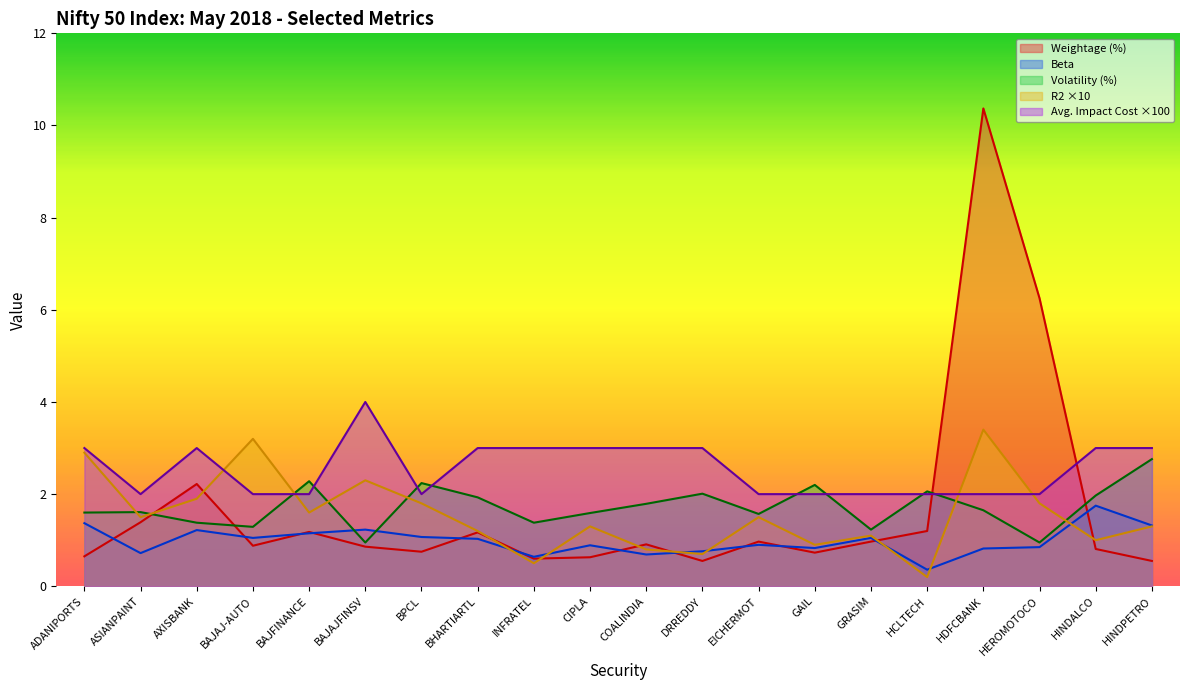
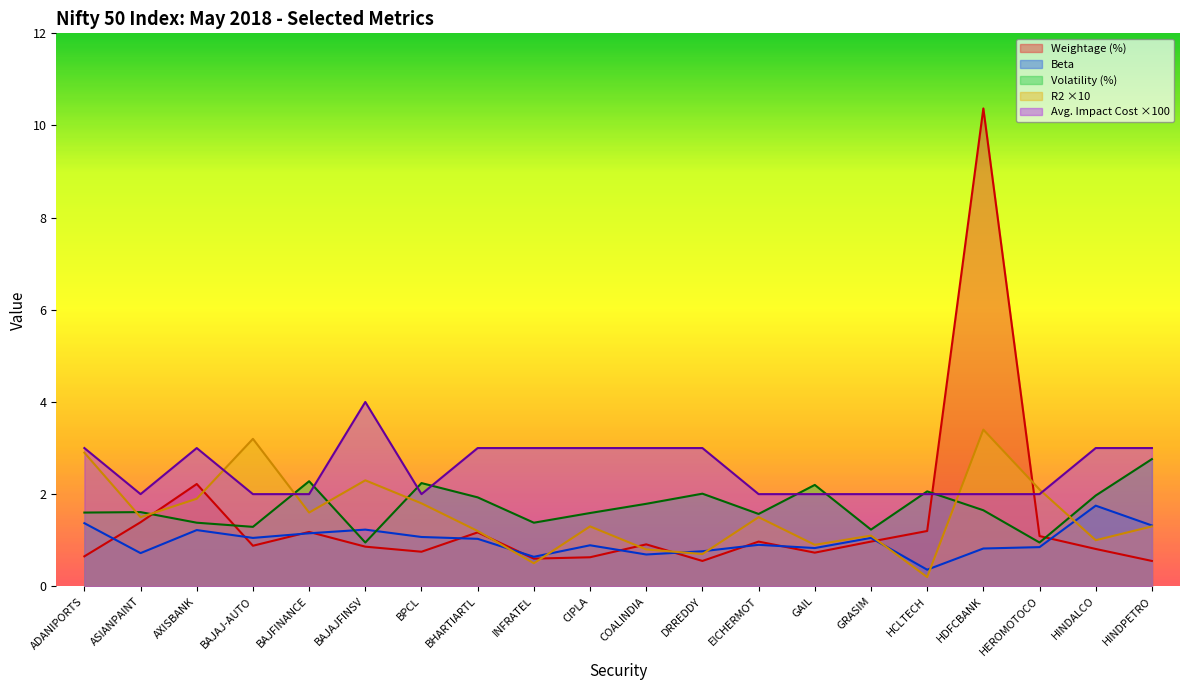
  {
    "Weightage (%)": {
      "ADANIPORTS": 0.7,
      "ASIANPAINT": 1.4,
      "AXISBANK": 2.2,
      "BAJAJ-AUTO": 0.9,
      "BAJAJFINSV": 0.9,
      "BPCL": 0.8,
      "CIPLA": 0.6,
      "COALINDIA": 0.9,
      "DRREDDY": 0.6,
      "EICHERMOT": 1.0,
      "GAIL": 0.7,
      "GRASIM": 1.0,
      "HCLTECH": 1.2,
      "HDFCBANK": 10.4,
-     "HEROMOTOCO": 6.3,
+     "HEROMOTOCO": 1.1,
      "HINDALCO": 0.8,
      "HINDPETRO": 0.6
    },
    "Beta": {
      "ADANIPORTS": 1.4,
      "ASIANPAINT": 0.7,
      "AXISBANK": 1.2,
      "BAJAJ-AUTO": 1.1,
      "BAJAJFINSV": 1.2,
      "BPCL": 1.1,
      "BHARTIARTL": 1.0,
      "CIPLA": 0.9,
      "COALINDIA": 0.7,
      "DRREDDY": 0.8,
      "EICHERMOT": 0.9,
      "GAIL": 0.8,
      "HCLTECH": 0.4,
      "HDFCBANK": 0.8,
      "HEROMOTOCO": 0.9,
      "HINDALCO": 1.8
    },
    "Volatility (%)": {
      "ADANIPORTS": 1.6,
      "ASIANPAINT": 1.6,
      "AXISBANK": 1.4,
      "BAJAJ-AUTO": 1.3,
      "BAJFINANCE": 2.3,
      "BAJAJFINSV": 1.0,
      "BPCL": 2.2,
      "BHARTIARTL": 1.9,
      "INFRATEL": 1.4,
      "CIPLA": 1.6,
      "COALINDIA": 1.8,
      "DRREDDY": 2.0,
      "EICHERMOT": 1.6,
      "GAIL": 2.2,
      "GRASIM": 1.2,
      "HCLTECH": 2.1,
      "HDFCBANK": 1.7,
      "HEROMOTOCO": 1.0,
      "HINDALCO": 2.0,
      "HINDPETRO": 2.8
    },
    "R2 ×10": {
      "ADANIPORTS": 2.9,
      "ASIANPAINT": 1.5,
      "AXISBANK": 1.9,
      "BAJAJ-AUTO": 3.2,
      "BAJFINANCE": 1.6,
      "BAJAJFINSV": 2.3,
      "BPCL": 1.8,
      "INFRATEL": 0.5,
      "CIPLA": 1.3,
      "COALINDIA": 0.8,
      "DRREDDY": 0.7,
      "EICHERMOT": 1.5,
      "GAIL": 0.9,
      "HCLTECH": 0.2,
      "HDFCBANK": 3.4,
-     "HEROMOTOCO": 1.8,
+     "HEROMOTOCO": 2.1,
      "HINDALCO": 1.0
    },
    "Avg. Impact Cost ×100": {
      "ADANIPORTS": 3.0,
      "ASIANPAINT": 2.0,
      "AXISBANK": 3.0,
      "BAJAJ-AUTO": 2.0,
      "BAJFINANCE": 2.0,
      "BAJAJFINSV": 4.0,
      "BPCL": 2.0,
      "BHARTIARTL": 3.0,
      "INFRATEL": 3.0,
      "CIPLA": 3.0,
      "COALINDIA": 3.0,
      "DRREDDY": 3.0,
      "EICHERMOT": 2.0,
      "GAIL": 2.0,
      "GRASIM": 2.0,
      "HCLTECH": 2.0,
      "HDFCBANK": 2.0,
      "HEROMOTOCO": 2.0,
      "HINDALCO": 3.0,
      "HINDPETRO": 3.0
    }
  }
